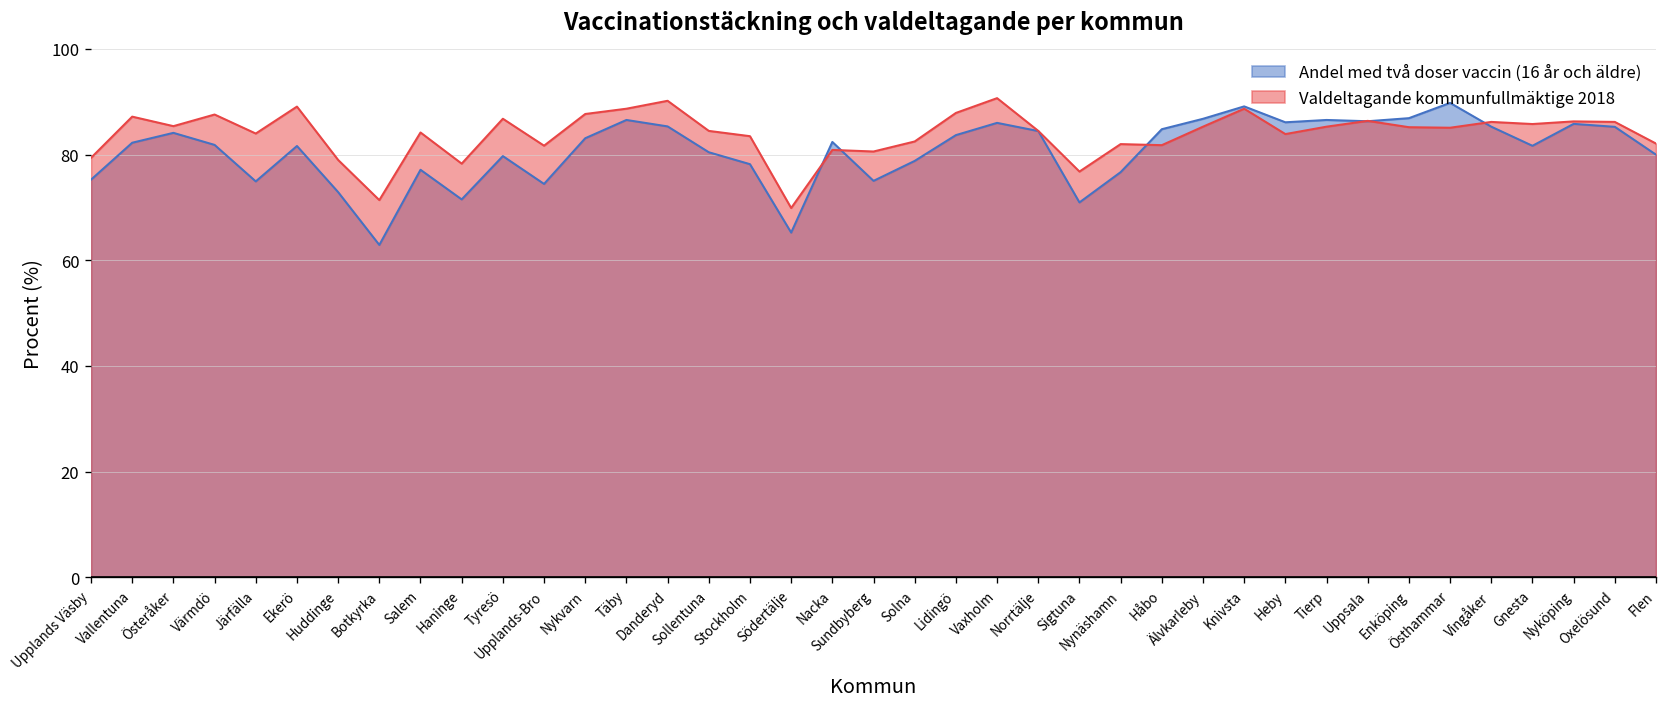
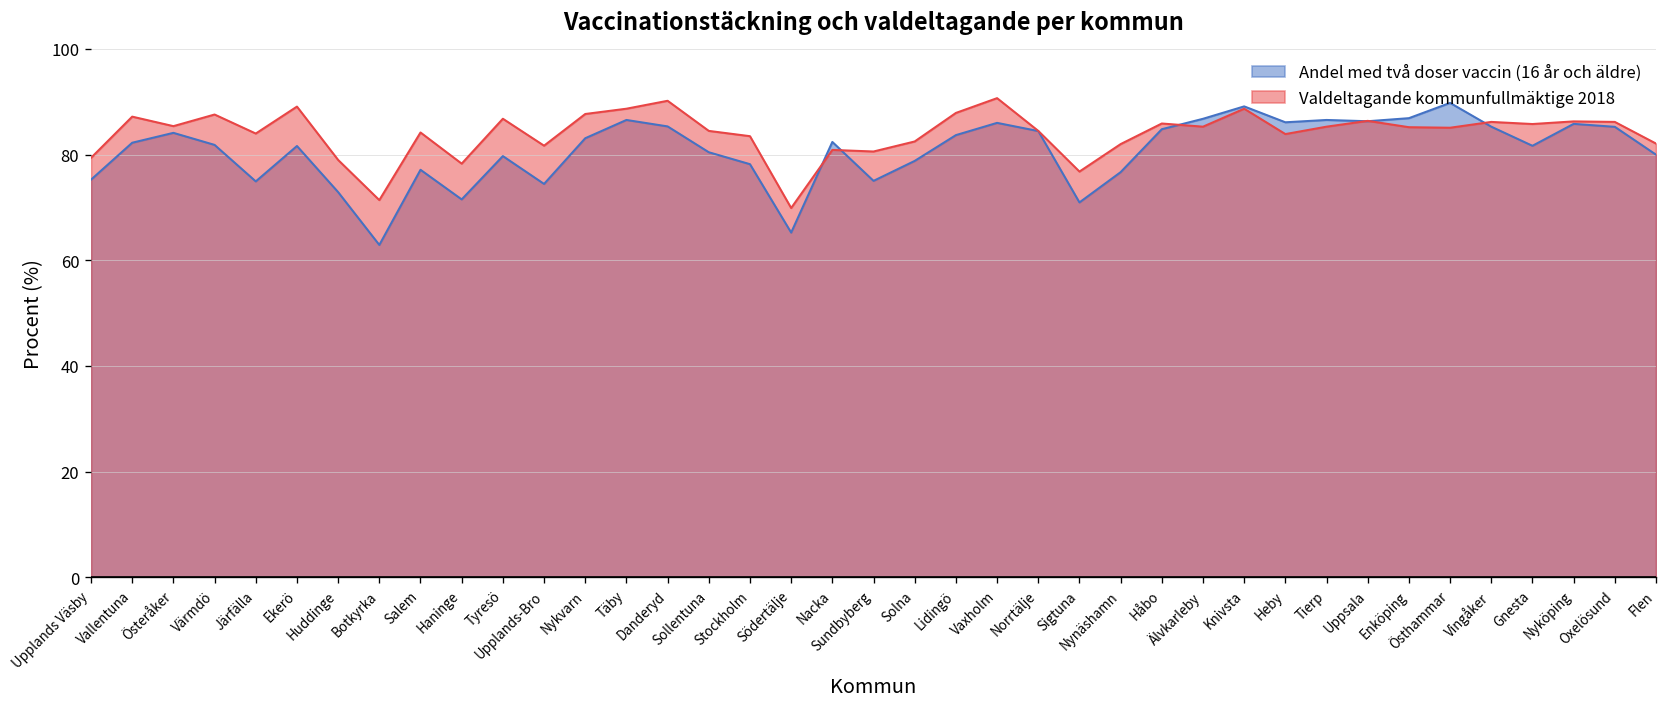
  {
    "Andel med två doser vaccin (16 år och äldre)": {
      "Upplands Väsby": 75,
      "Vallentuna": 82,
      "Österåker": 84,
      "Värmdö": 82,
      "Järfälla": 75,
      "Ekerö": 82,
      "Huddinge": 73,
      "Botkyrka": 63,
      "Salem": 77,
      "Haninge": 72,
      "Tyresö": 80,
      "Upplands-Bro": 74,
      "Nykvarn": 83,
      "Täby": 87,
      "Danderyd": 85,
      "Sollentuna": 80,
      "Stockholm": 78,
      "Södertälje": 65,
      "Nacka": 82,
      "Sundbyberg": 75,
      "Solna": 79,
      "Lidingö": 84,
      "Vaxholm": 86,
      "Sigtuna": 71,
      "Nynäshamn": 77,
      "Håbo": 85,
      "Älvkarleby": 87,
      "Heby": 86,
      "Tierp": 87,
      "Enköping": 87,
      "Östhammar": 90,
      "Vingåker": 85,
      "Gnesta": 82,
      "Oxelösund": 85,
      "Flen": 80
    },
    "Valdeltagande kommunfullmäktige 2018": {
      "Upplands Väsby": 79,
      "Vallentuna": 87,
      "Österåker": 85,
      "Värmdö": 88,
      "Järfälla": 84,
      "Ekerö": 89,
      "Huddinge": 79,
      "Botkyrka": 71,
      "Salem": 84,
      "Haninge": 78,
      "Tyresö": 87,
      "Upplands-Bro": 82,
      "Nykvarn": 88,
      "Täby": 89,
      "Danderyd": 90,
      "Sollentuna": 85,
      "Stockholm": 84,
      "Södertälje": 70,
      "Nacka": 81,
      "Sundbyberg": 81,
      "Solna": 83,
      "Lidingö": 88,
      "Vaxholm": 91,
      "Sigtuna": 77,
      "Nynäshamn": 82,
-     "Håbo": 82,
+     "Håbo": 86,
      "Älvkarleby": 85,
      "Heby": 84,
      "Tierp": 85,
      "Enköping": 85,
      "Östhammar": 85,
      "Vingåker": 86,
      "Gnesta": 86,
      "Oxelösund": 86,
      "Flen": 82
    }
  }
